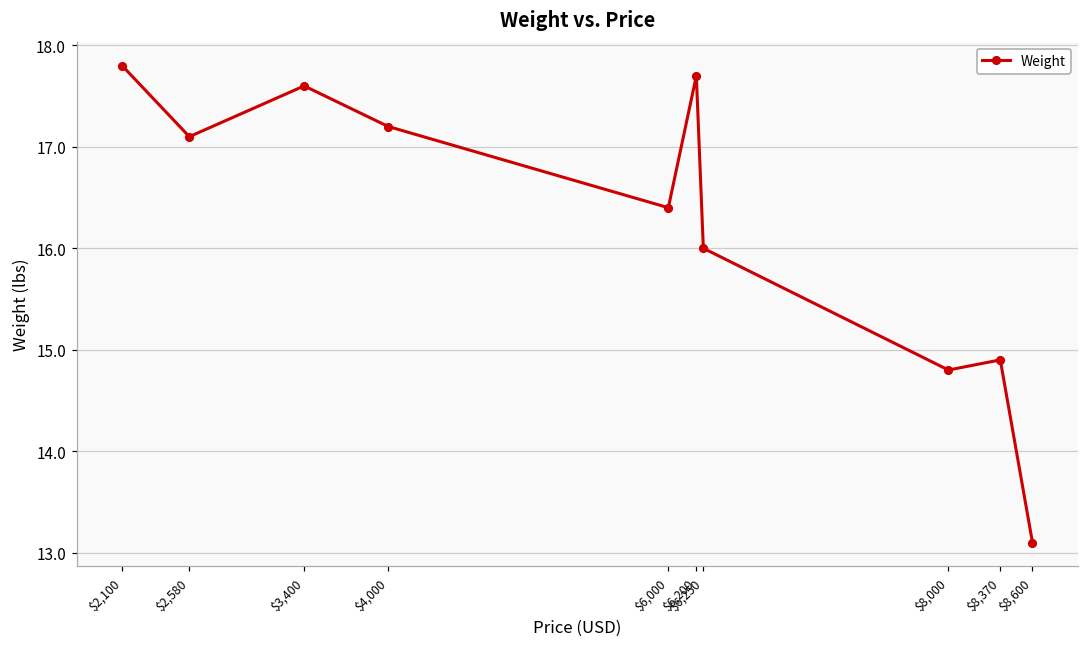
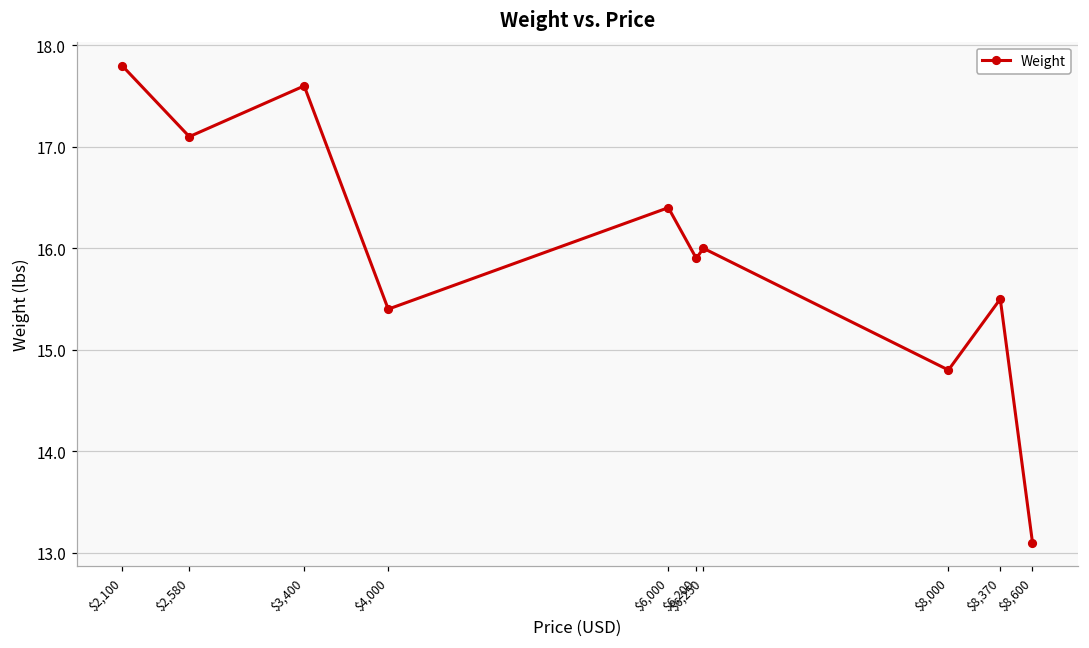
  {
    "$2,100": 17.8,
    "$2,580": 17.1,
    "$3,400": 17.6,
-   "$4,000": 17.2,
+   "$4,000": 15.4,
    "$6,000": 16.4,
-   "$6,200": 17.7,
+   "$6,200": 15.9,
    "$6,250": 16.0,
    "$8,000": 14.8,
-   "$8,370": 14.9,
+   "$8,370": 15.5,
    "$8,600": 13.1
  }
